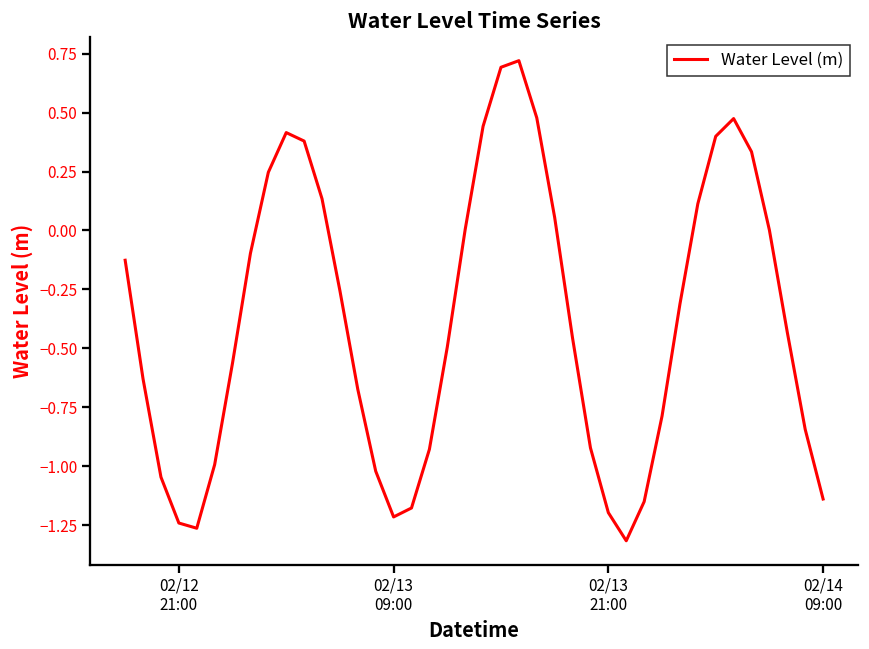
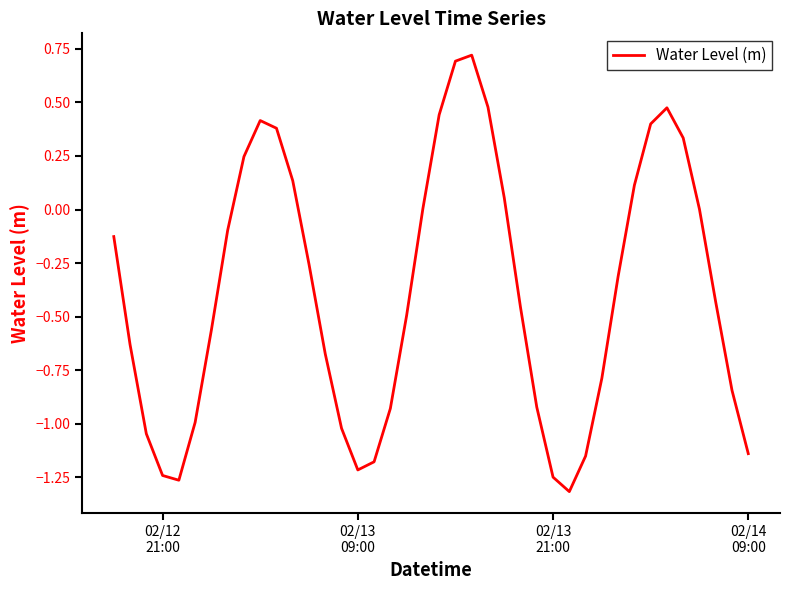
  {
    "02/12 21:00": -1.24,
    "02/13 09:00": -1.22,
-   "02/13 21:00": -1.20,
+   "02/13 21:00": -1.25,
    "02/14 09:00": -1.14
  }
